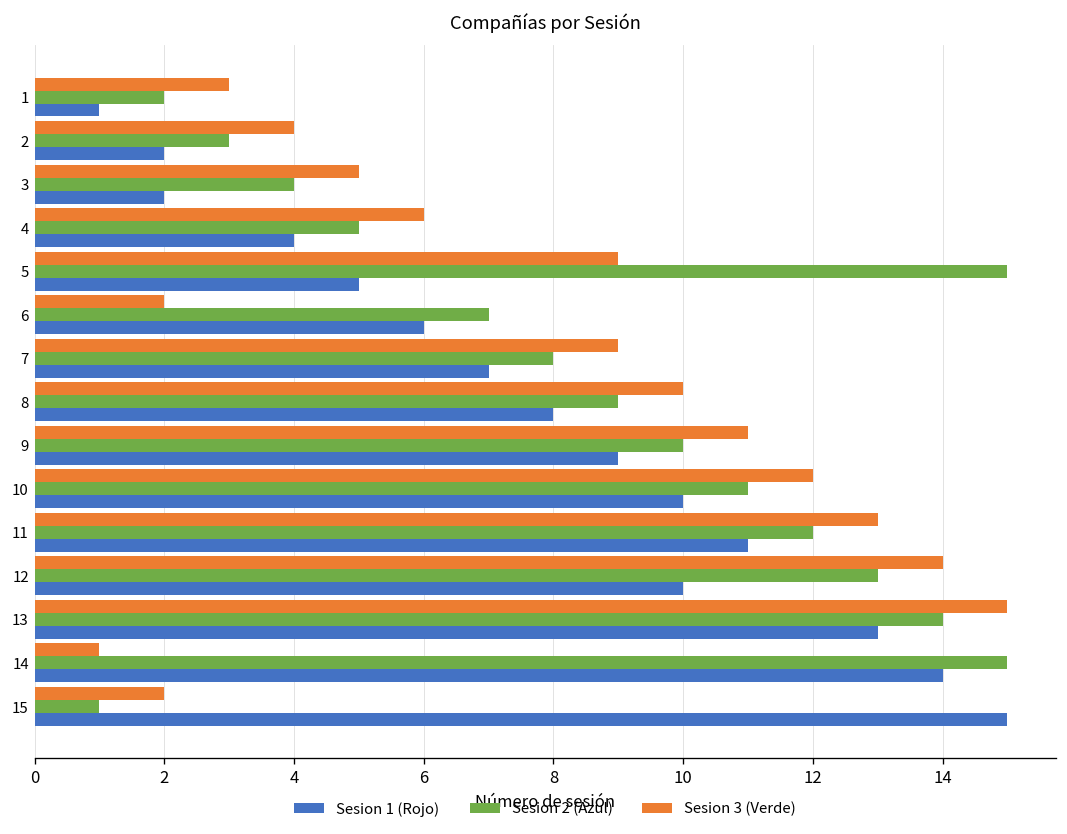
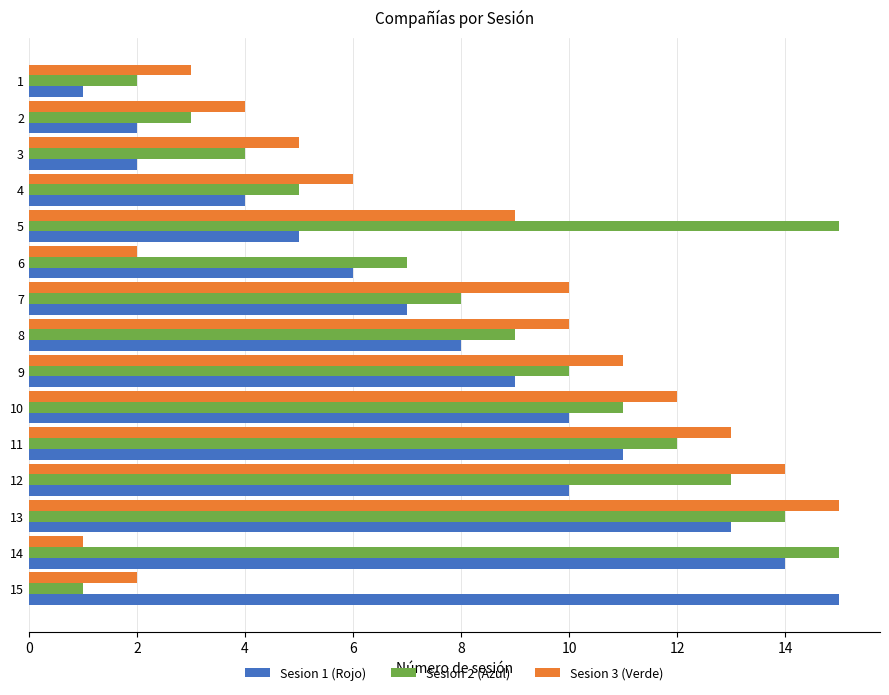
  {
    "Sesion 1 (Rojo)": {
      "1": 1,
      "2": 2,
      "3": 2,
      "4": 4,
      "5": 5,
      "6": 6,
      "7": 7,
      "8": 8,
      "9": 9,
      "10": 10,
      "11": 11,
      "12": 10,
      "13": 13,
      "14": 14,
      "15": 15
    },
    "Sesion 2 (Azul)": {
      "1": 2,
      "2": 3,
      "3": 4,
      "4": 5,
      "5": 15,
      "6": 7,
      "7": 8,
      "8": 9,
      "9": 10,
      "10": 11,
      "11": 12,
      "12": 13,
      "13": 14,
      "14": 15,
      "15": 1
    },
    "Sesion 3 (Verde)": {
      "1": 3,
      "2": 4,
      "3": 5,
      "4": 6,
      "5": 9,
      "6": 2,
-     "7": 9,
+     "7": 10,
      "8": 10,
      "9": 11,
      "10": 12,
      "11": 13,
      "12": 14,
      "13": 15,
      "14": 1,
      "15": 2
    }
  }
